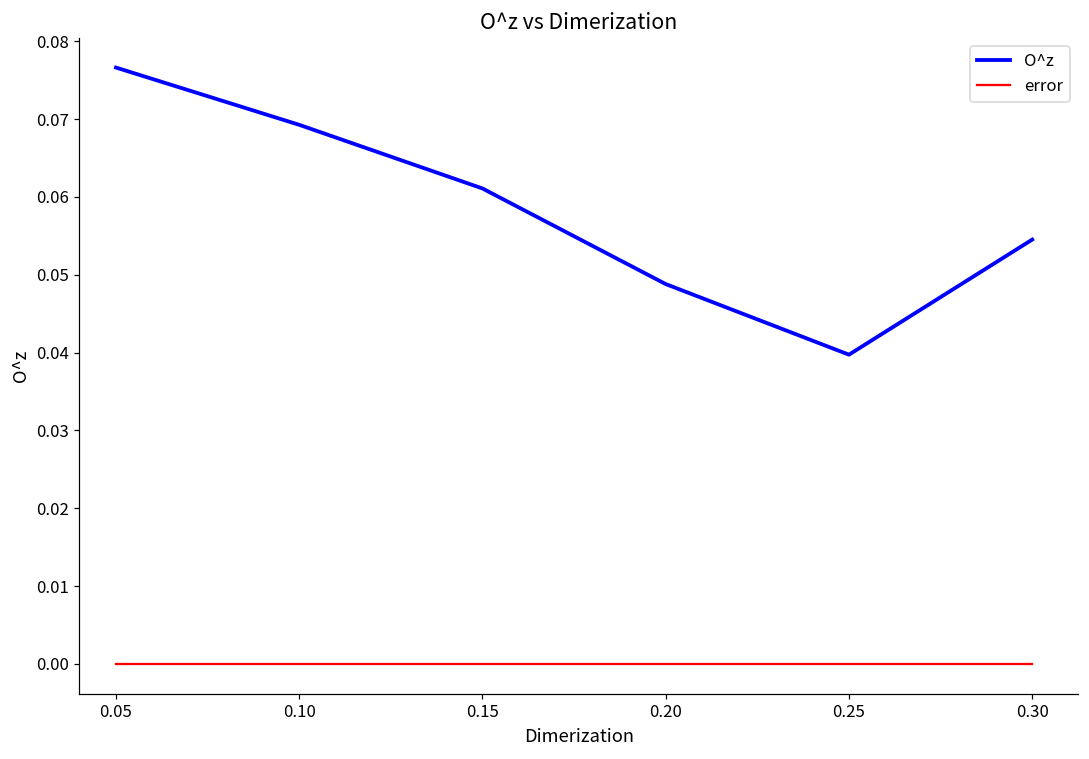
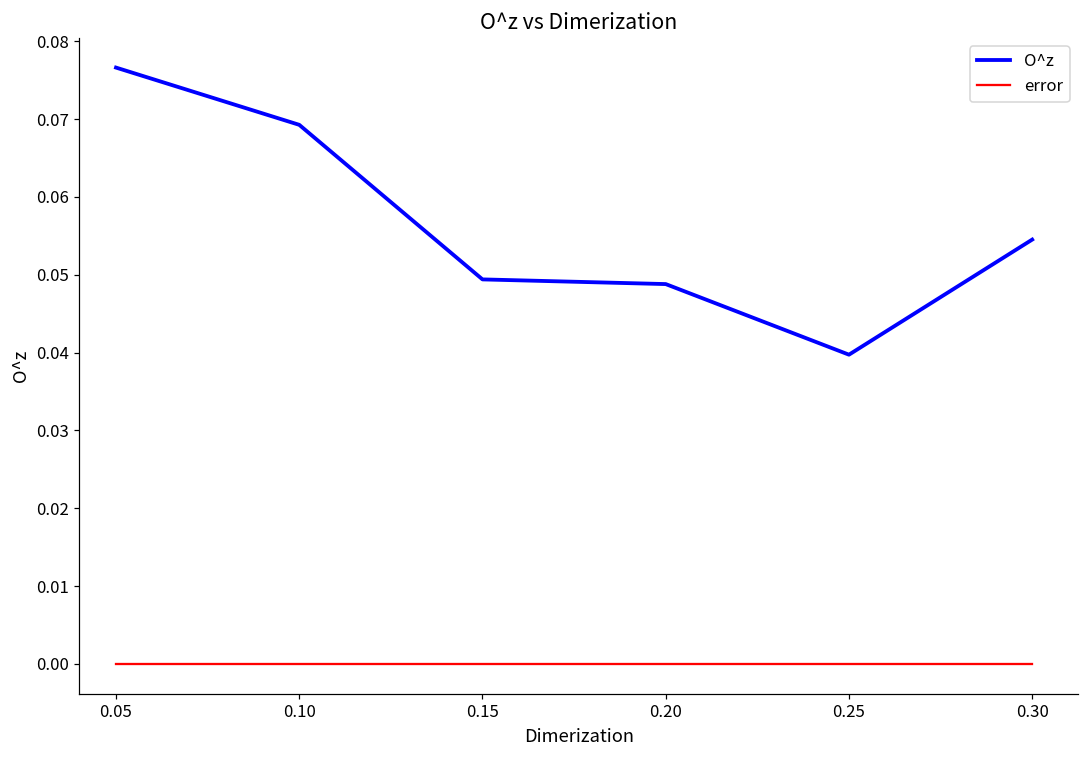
  {
    "O^z": {
      "0.05": 0.077,
      "0.10": 0.069,
-     "0.15": 0.061,
+     "0.15": 0.049,
      "0.20": 0.049,
      "0.25": 0.040,
      "0.30": 0.055
    },
    "error": {
      "0.05": 0.000,
      "0.10": 0.000,
      "0.15": 0.000,
      "0.20": 0.000,
      "0.25": 0.000,
      "0.30": 0.000
    }
  }
